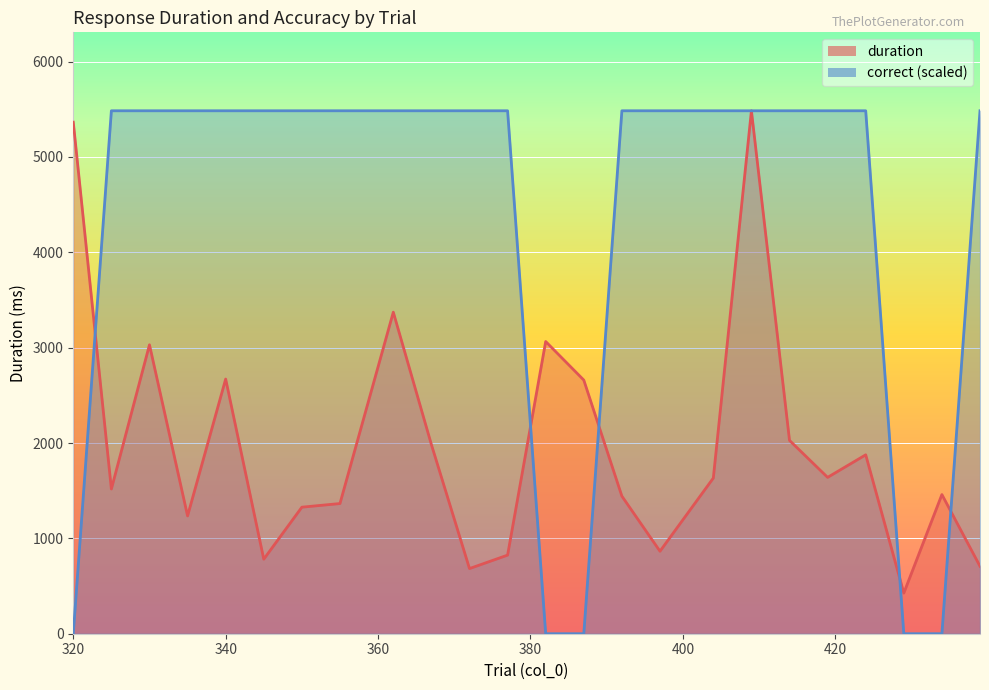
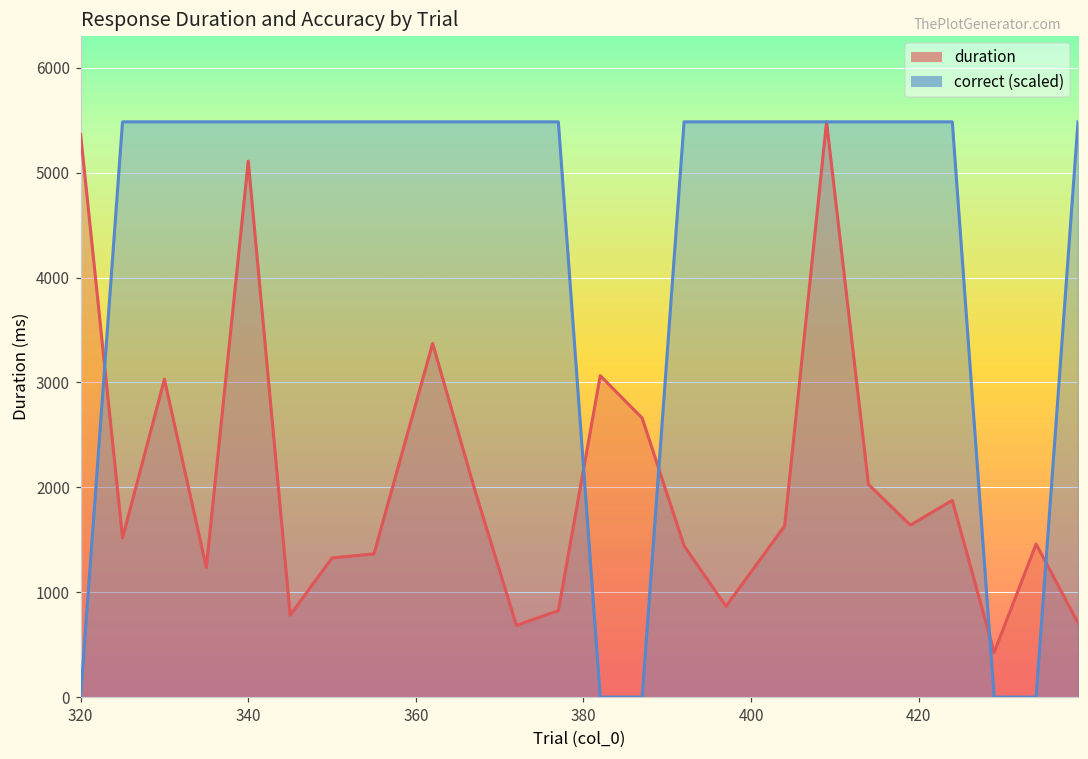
  {
    "duration": {
      "320": 5400,
-     "340": 2700
+     "340": 5100
    },
    "correct (scaled)": {
      "320": 0,
      "340": 5500
    }
  }
